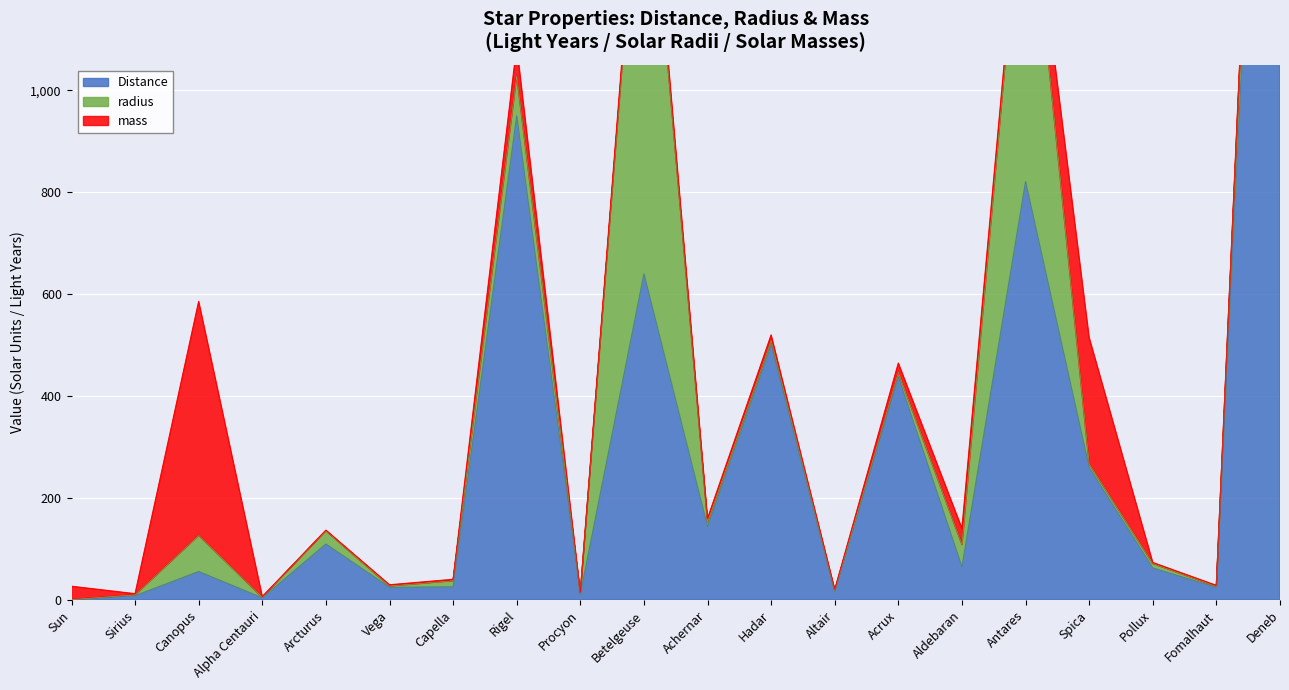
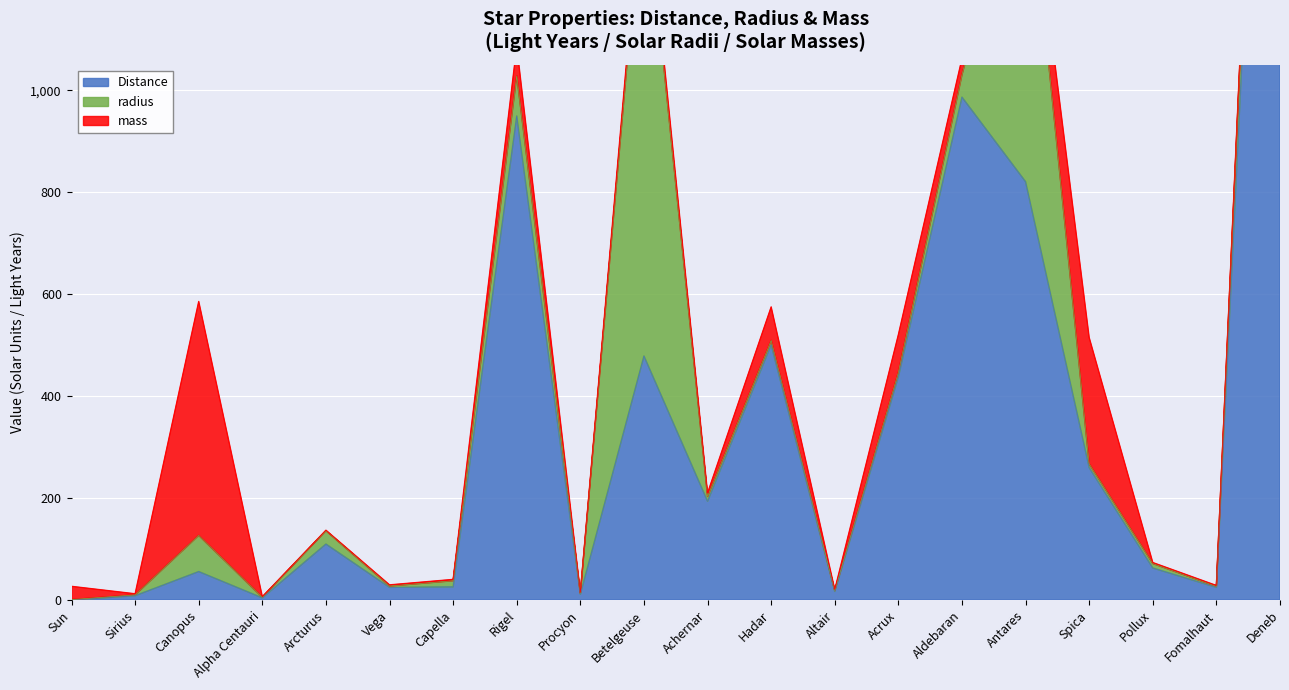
  {
    "Distance": {
      "Canopus": 60,
      "Arcturus": 110,
      "Capella": 30,
      "Rigel": 950,
-     "Betelgeuse": 640,
-     "Achernar": 140,
+     "Betelgeuse": 480,
+     "Achernar": 190,
      "Hadar": 500,
      "Acrux": 440,
-     "Aldebaran": 70,
+     "Aldebaran": 990,
      "Antares": 820,
      "Spica": 260,
      "Pollux": 60
    },
    "radius": {
      "Canopus": 70,
      "Rigel": 80,
      "Achernar": 10,
      "Hadar": 10,
      "Acrux": 10,
      "Aldebaran": 40,
      "Spica": 10
    },
    "mass": {
      "Sun": 30,
      "Canopus": 460,
      "Achernar": 10,
-     "Hadar": 10,
-     "Acrux": 20,
+     "Hadar": 70,
+     "Acrux": 70,
      "Spica": 250
    }
  }
